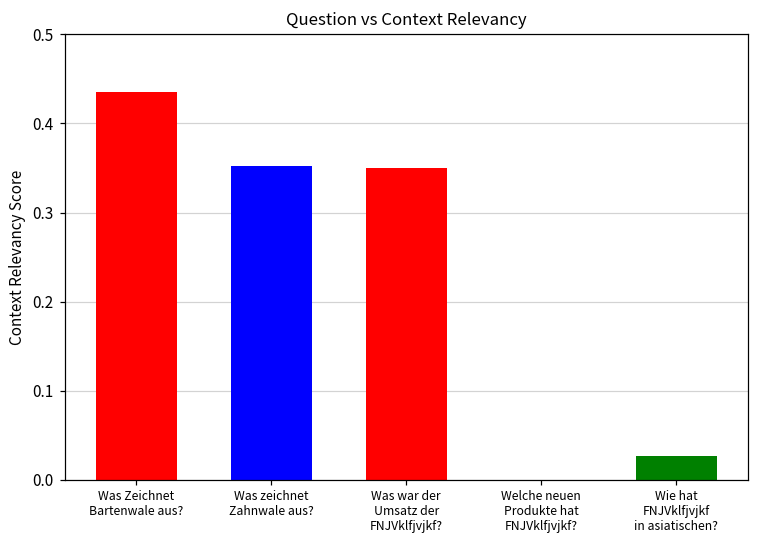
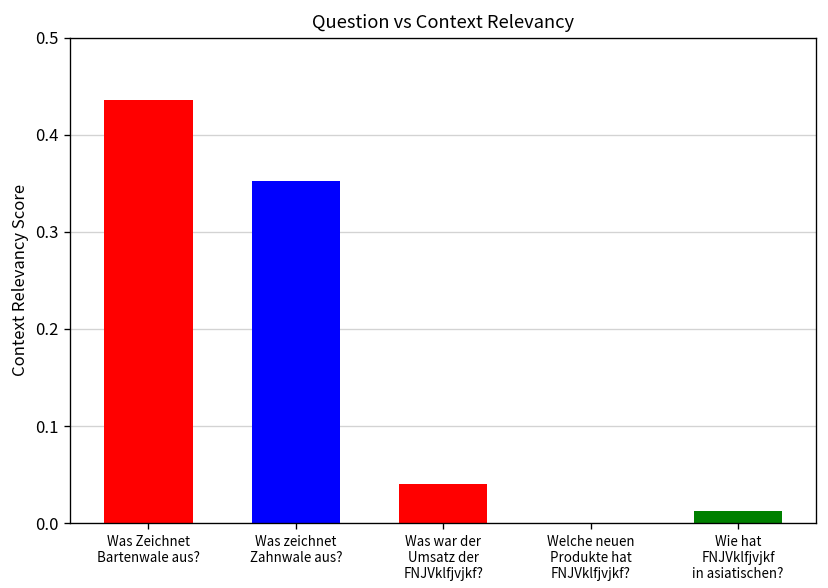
  {
    "Was Zeichnet Bartenwale aus?": 0.44,
    "Was zeichnet Zahnwale aus?": 0.35,
-   "Was war der Umsatz der FNJVklfjvjkf?": 0.35,
+   "Was war der Umsatz der FNJVklfjvjkf?": 0.04,
    "Welche neuen Produkte hat FNJVklfjvjkf?": 0.00,
-   "Wie hat FNJVklfjvjkf in asiatischen?": 0.03
+   "Wie hat FNJVklfjvjkf in asiatischen?": 0.01
  }
